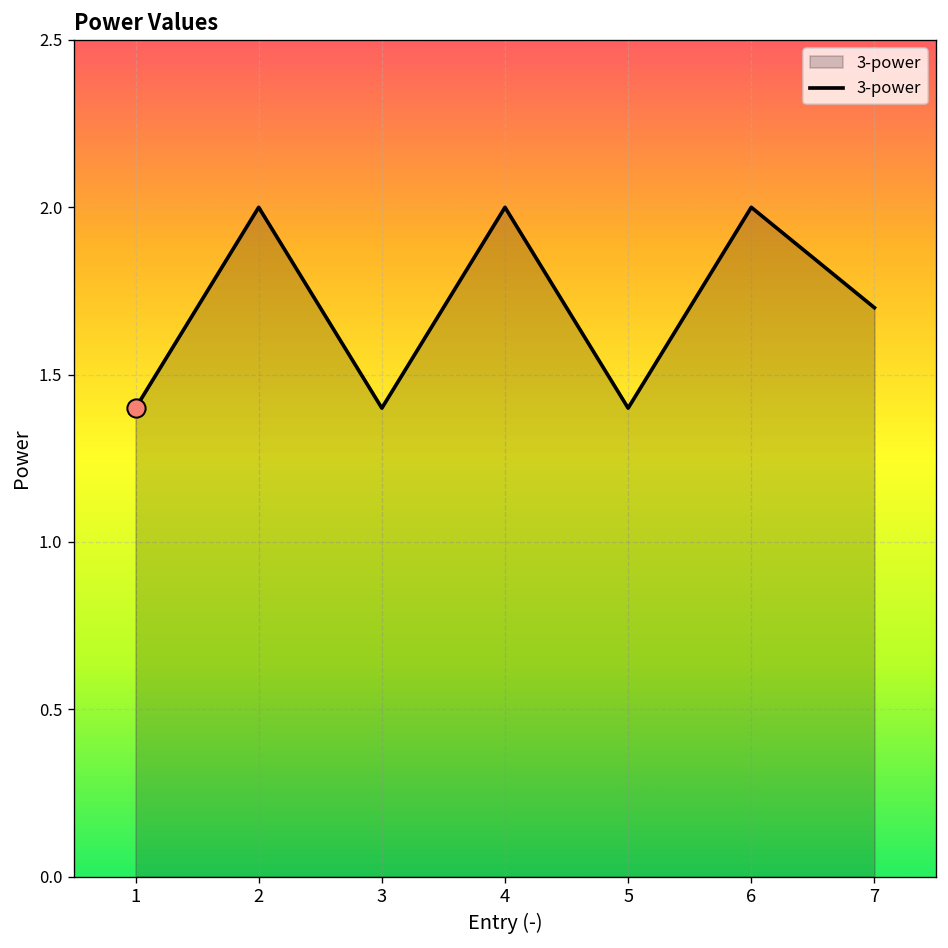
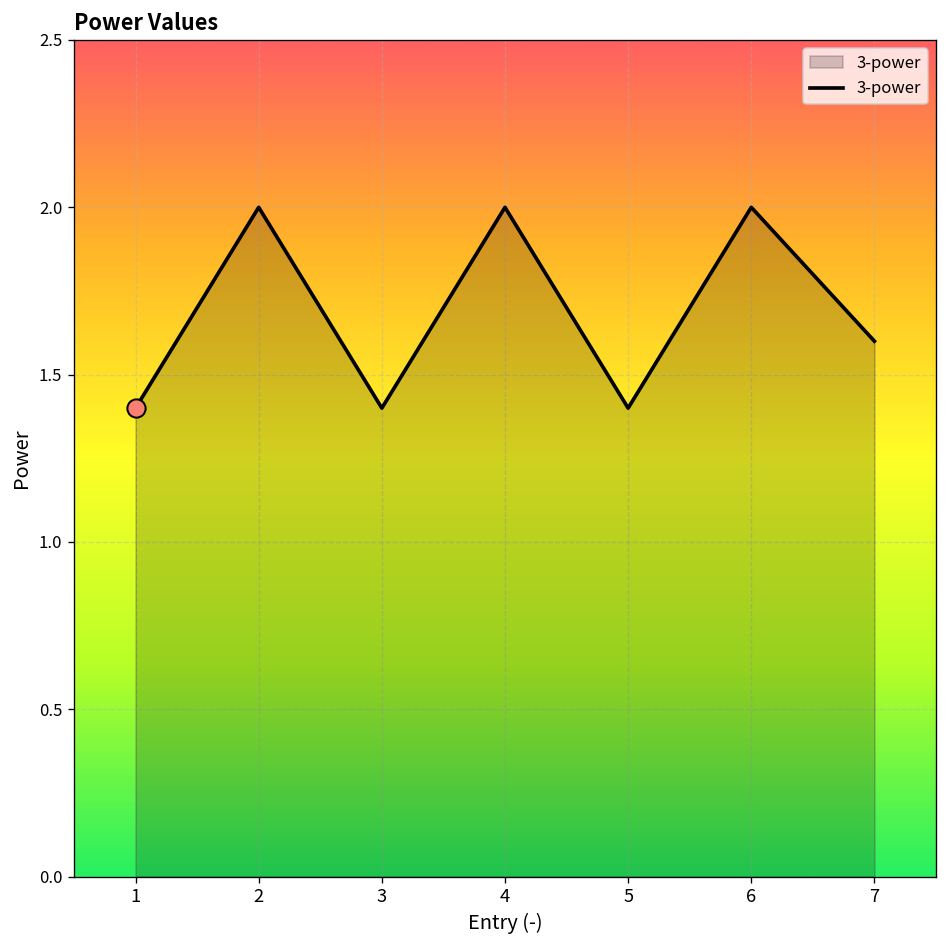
  {
    "3-power": {
      "2": 2.0,
      "3": 1.4,
      "4": 2.0,
      "5": 1.4,
      "6": 2.0,
-     "7": 1.7
+     "7": 1.6
    }
  }
